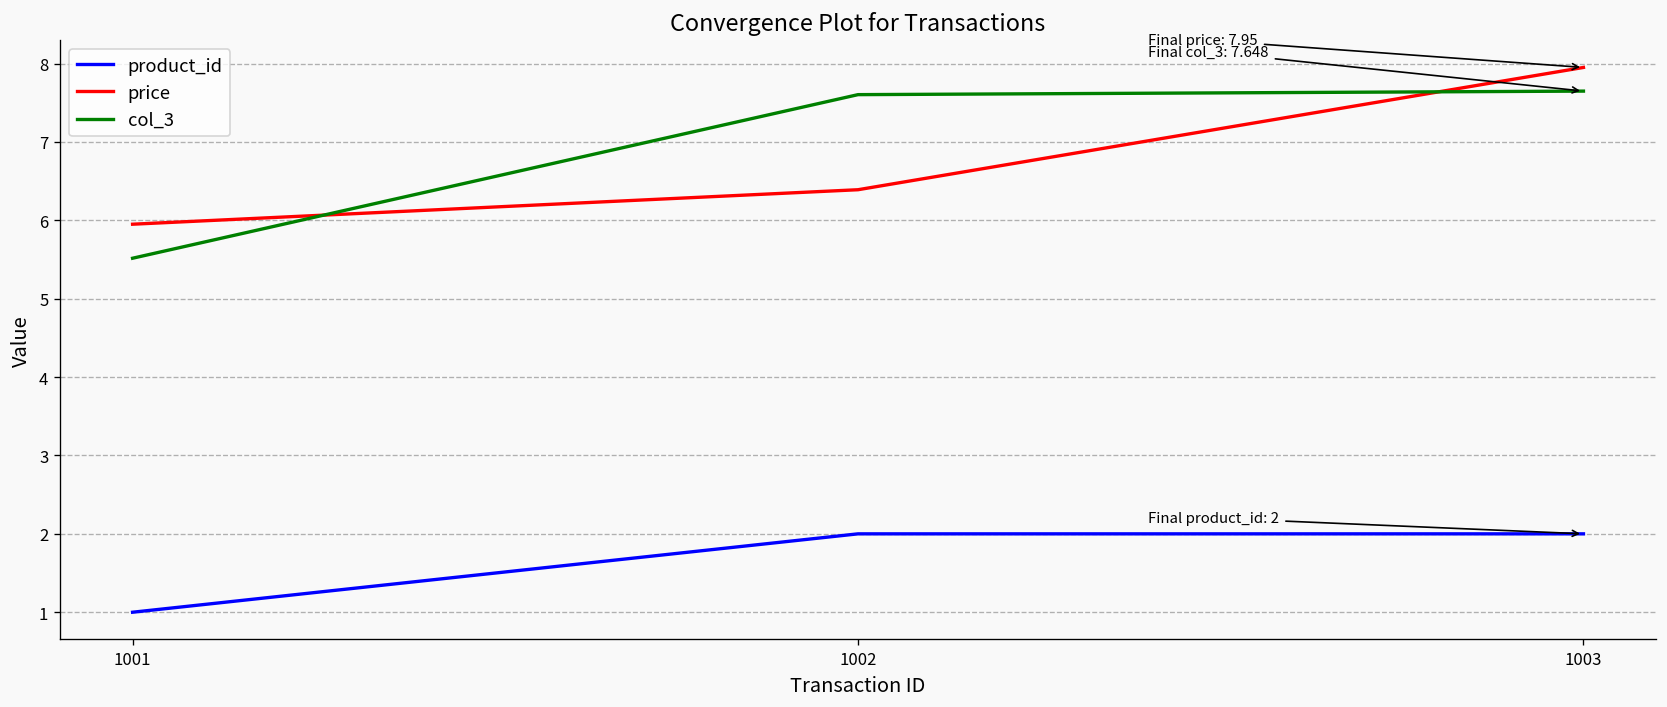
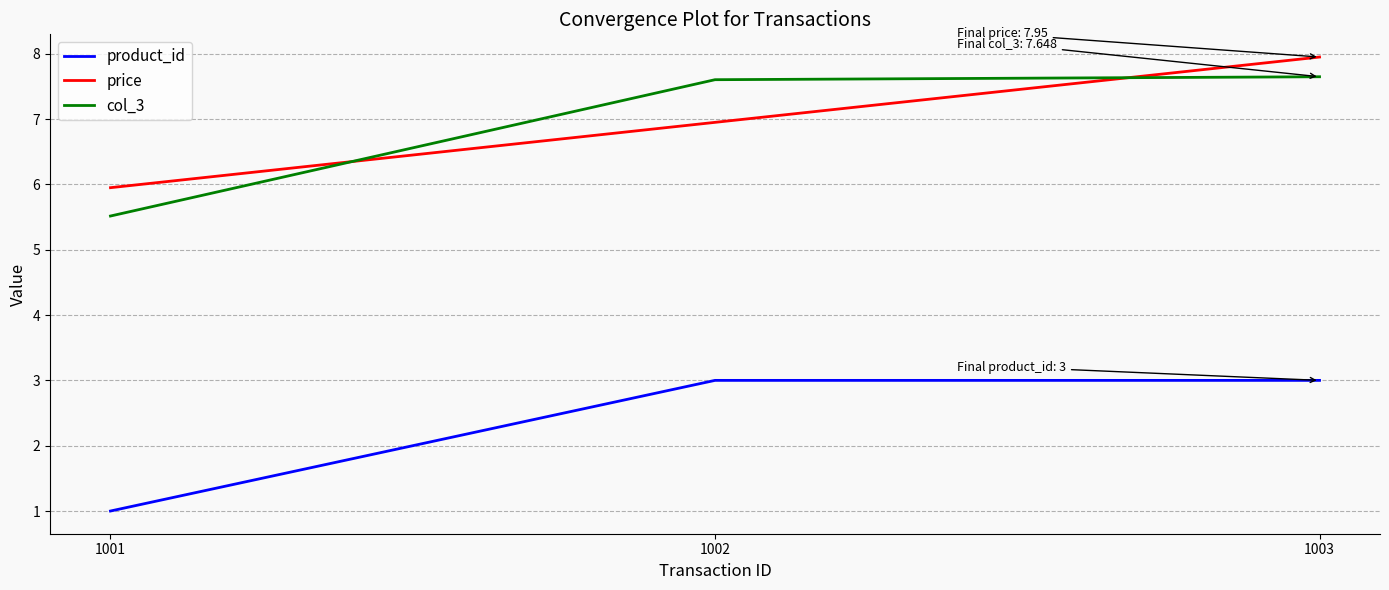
  {
    "product_id": {
-     "1002": 2,
-     "1003": 2
+     "1002": 3,
+     "1003": 3
    },
    "price": {
      "1001": 6.0,
-     "1002": 6.4
+     "1002": 7.0
    },
    "col_3": {
      "1001": 5.5,
      "1002": 7.6
    }
  }
